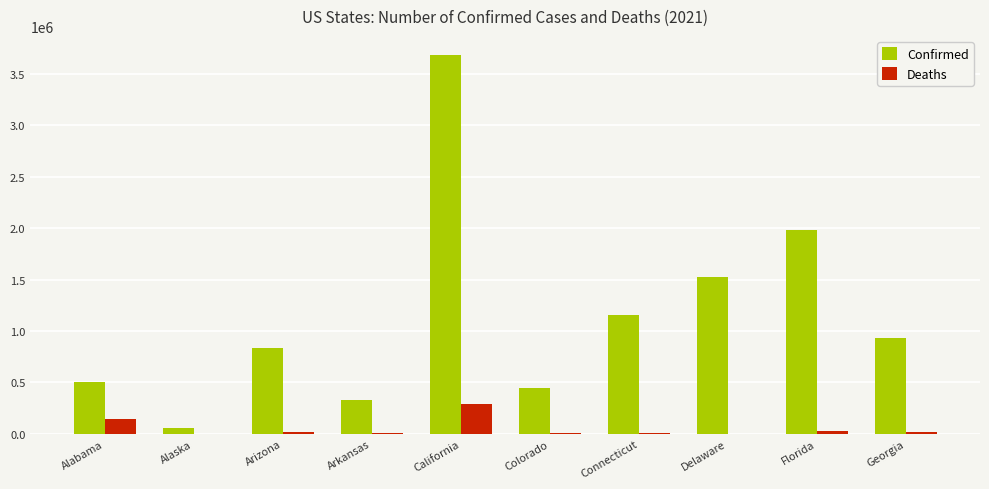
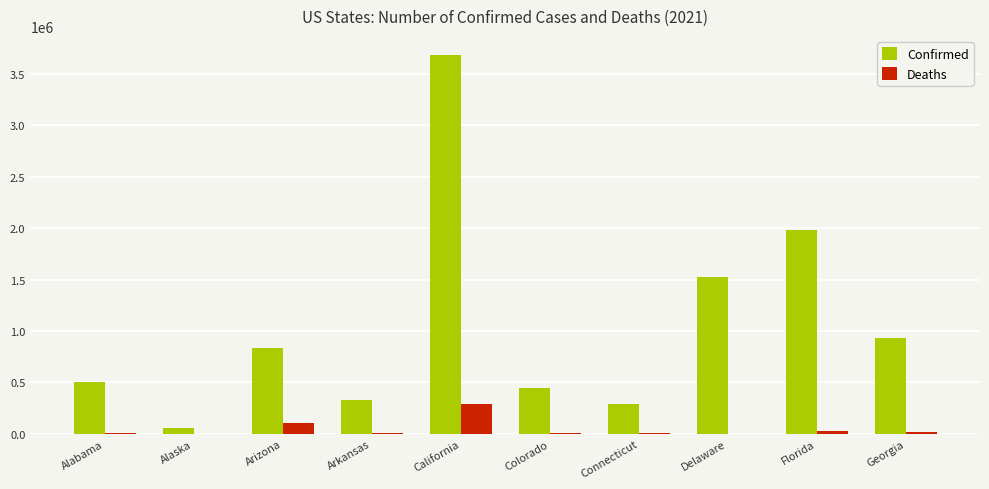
  {
    "Confirmed": {
      "Alabama": 510000,
      "Alaska": 60000,
      "Arizona": 830000,
      "Arkansas": 330000,
      "California": 3690000,
      "Colorado": 440000,
-     "Connecticut": 1150000,
+     "Connecticut": 290000,
      "Delaware": 1530000,
      "Florida": 1980000,
      "Georgia": 930000
    },
    "Deaths": {
-     "Alabama": 150000,
-     "Arizona": 20000,
+     "Alabama": 10000,
+     "Arizona": 110000,
      "California": 290000,
      "Florida": 30000
    }
  }
